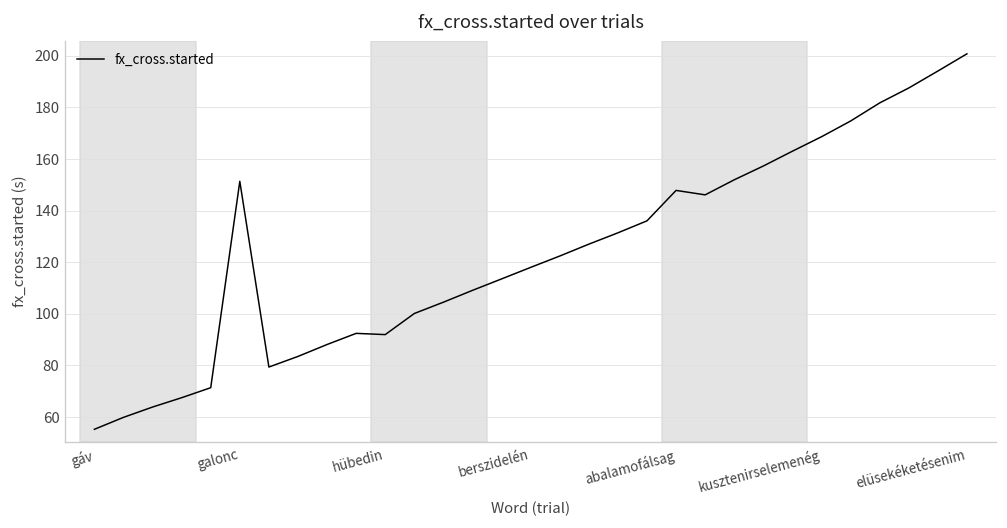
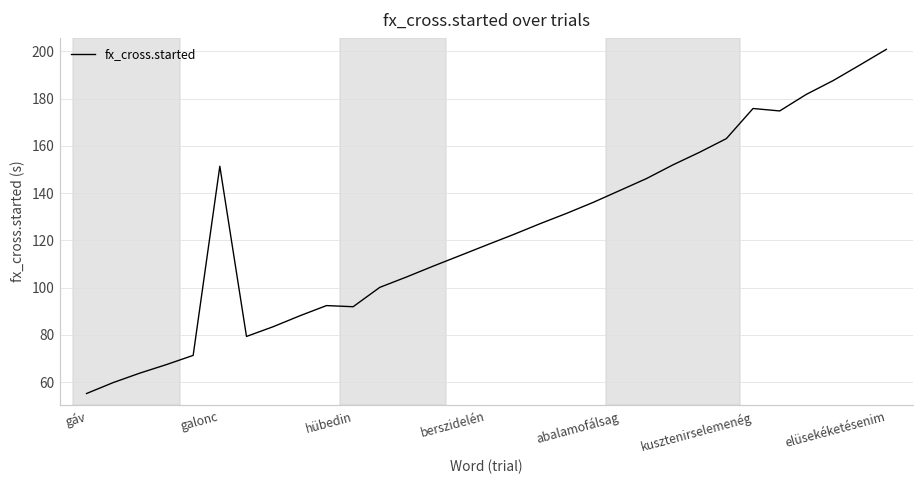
  {
    "gáv": 55,
    "galonc": 151,
    "hübedin": 92,
    "berszidelén": 118,
-   "abalamofálsag": 148,
-   "kusztenirselemenég": 169,
+   "abalamofálsag": 141,
+   "kusztenirselemenég": 176,
    "elüsekéketésenim": 201
  }
